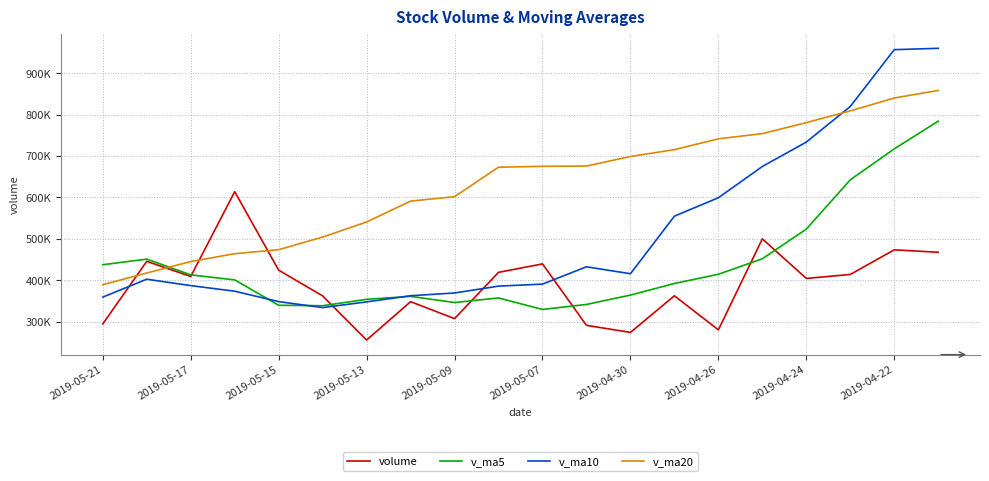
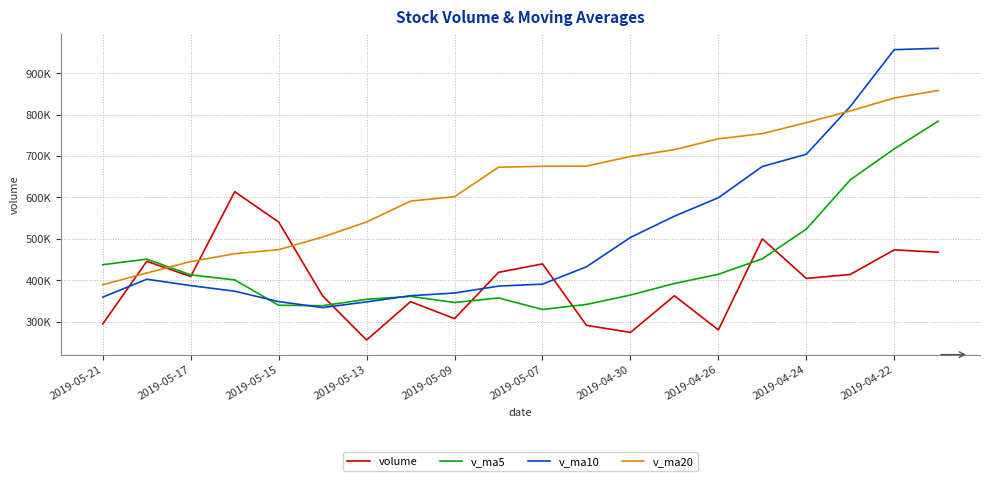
  {
    "volume": {
      "2019-05-21": 290000,
-     "2019-05-15": 420000,
+     "2019-05-15": 540000,
      "2019-05-13": 260000,
      "2019-05-09": 310000,
      "2019-05-07": 440000,
      "2019-04-30": 270000,
      "2019-04-26": 280000,
      "2019-04-24": 400000,
      "2019-04-22": 470000
    },
    "v_ma5": {
      "2019-05-21": 440000,
      "2019-05-15": 340000,
      "2019-05-13": 350000,
      "2019-05-09": 350000,
      "2019-05-07": 330000,
      "2019-04-30": 360000,
      "2019-04-26": 410000,
      "2019-04-24": 520000,
      "2019-04-22": 720000
    },
    "v_ma10": {
      "2019-05-21": 360000,
      "2019-05-17": 390000,
      "2019-05-15": 350000,
      "2019-05-13": 350000,
      "2019-05-09": 370000,
      "2019-05-07": 390000,
-     "2019-04-30": 420000,
+     "2019-04-30": 500000,
      "2019-04-26": 600000,
-     "2019-04-24": 730000,
+     "2019-04-24": 700000,
      "2019-04-22": 960000
    },
    "v_ma20": {
      "2019-05-21": 390000,
      "2019-05-17": 450000,
      "2019-05-15": 470000,
      "2019-05-13": 540000,
      "2019-05-09": 600000,
      "2019-05-07": 680000,
      "2019-04-30": 700000,
      "2019-04-26": 740000,
      "2019-04-24": 780000,
      "2019-04-22": 840000
    }
  }
